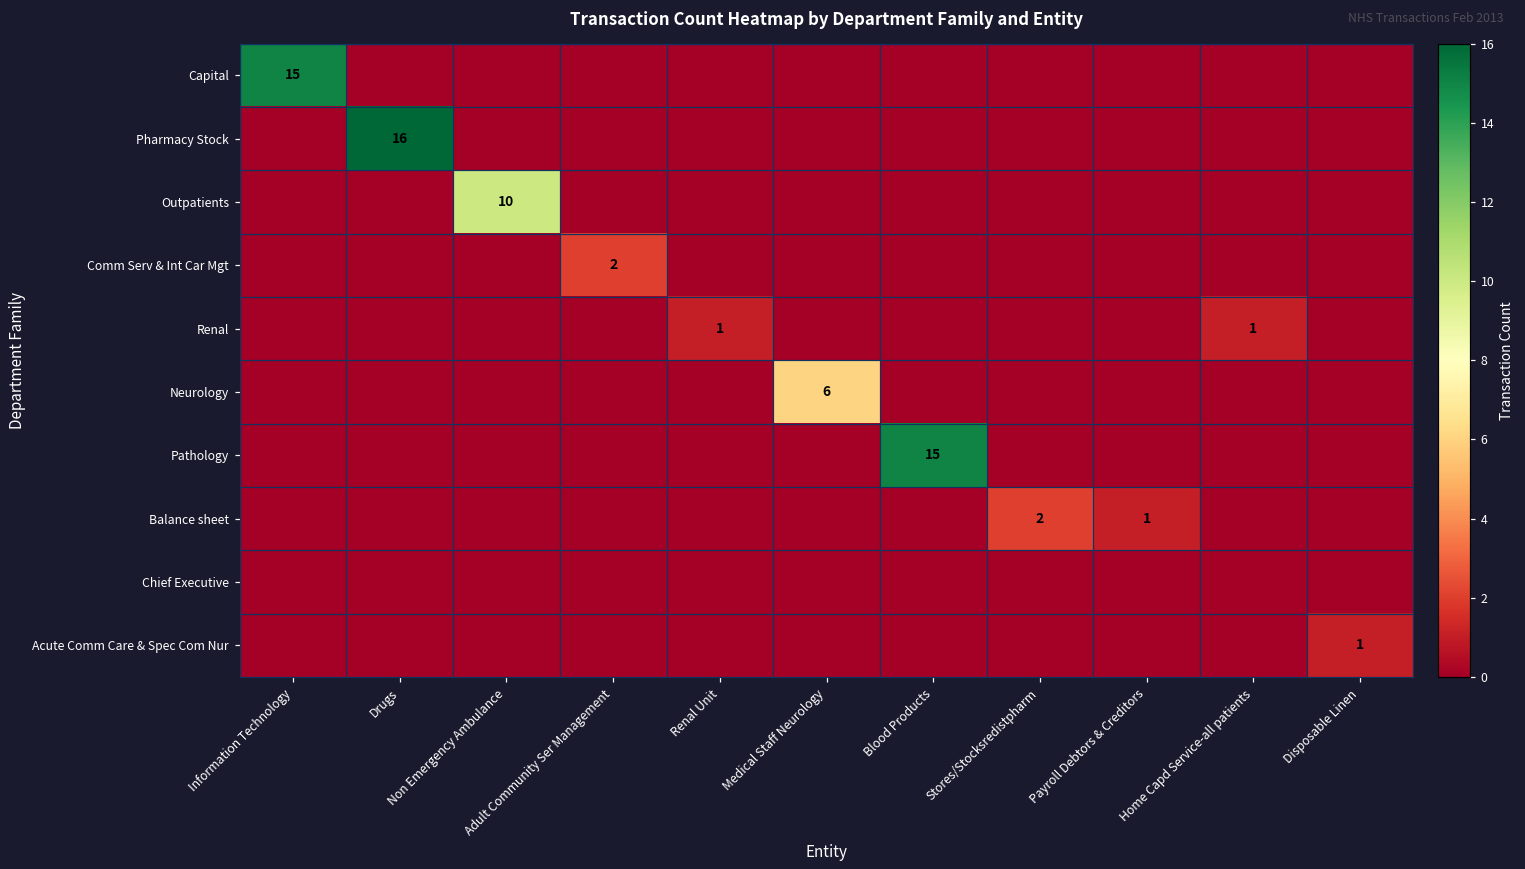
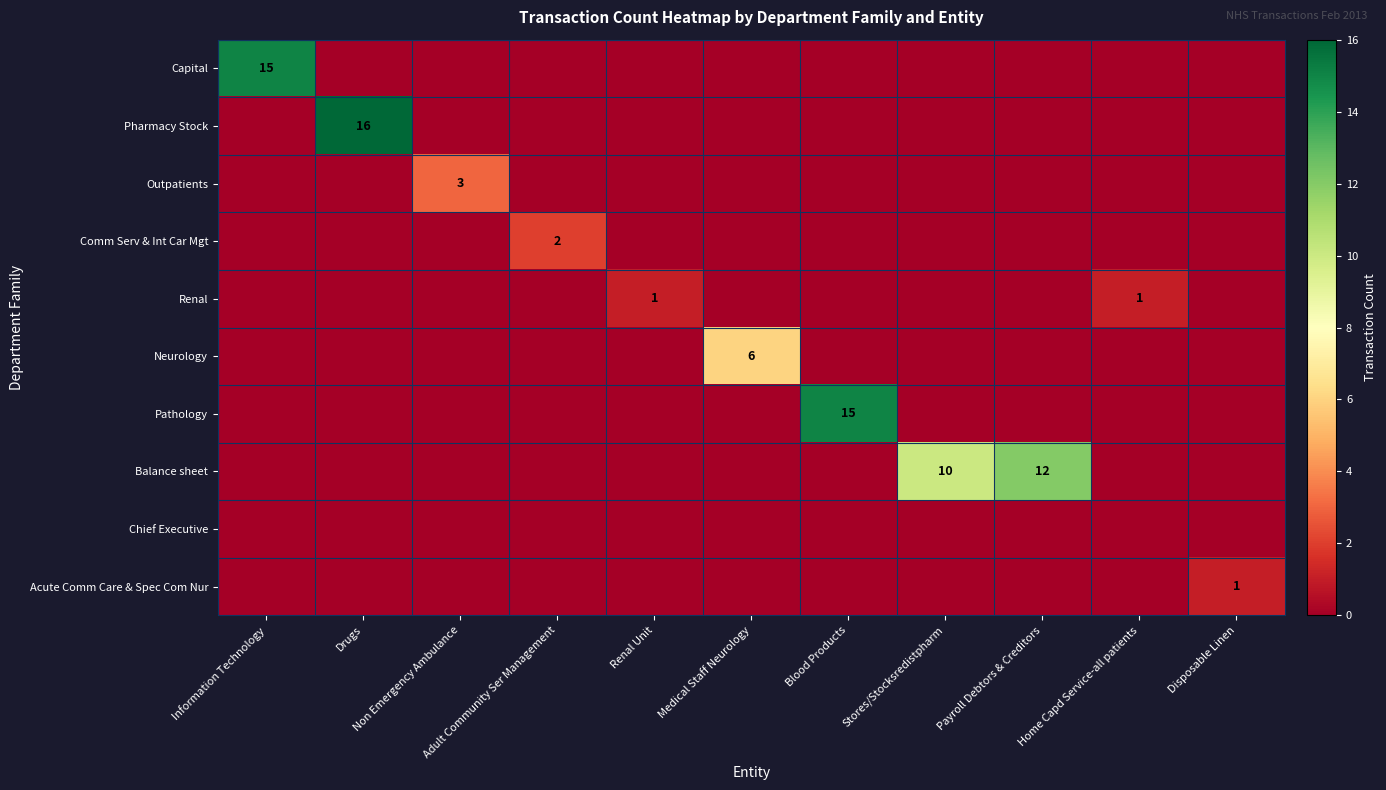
  {
    "Capital": {
      "Information Technology": 15
    },
    "Pharmacy Stock": {
      "Drugs": 16
    },
    "Outpatients": {
-     "Non Emergency Ambulance": 10
+     "Non Emergency Ambulance": 3
    },
    "Comm Serv & Int Car Mgt": {
      "Adult Community Ser Management": 2
    },
    "Renal": {
      "Renal Unit": 1,
      "Home Capd Service-all patients": 1
    },
    "Neurology": {
      "Medical Staff Neurology": 6
    },
    "Pathology": {
      "Blood Products": 15
    },
    "Balance sheet": {
-     "Stores/Stocksredistpharm": 2,
-     "Payroll Debtors & Creditors": 1
+     "Stores/Stocksredistpharm": 10,
+     "Payroll Debtors & Creditors": 12
    },
    "Acute Comm Care & Spec Com Nur": {
      "Disposable Linen": 1
    }
  }
